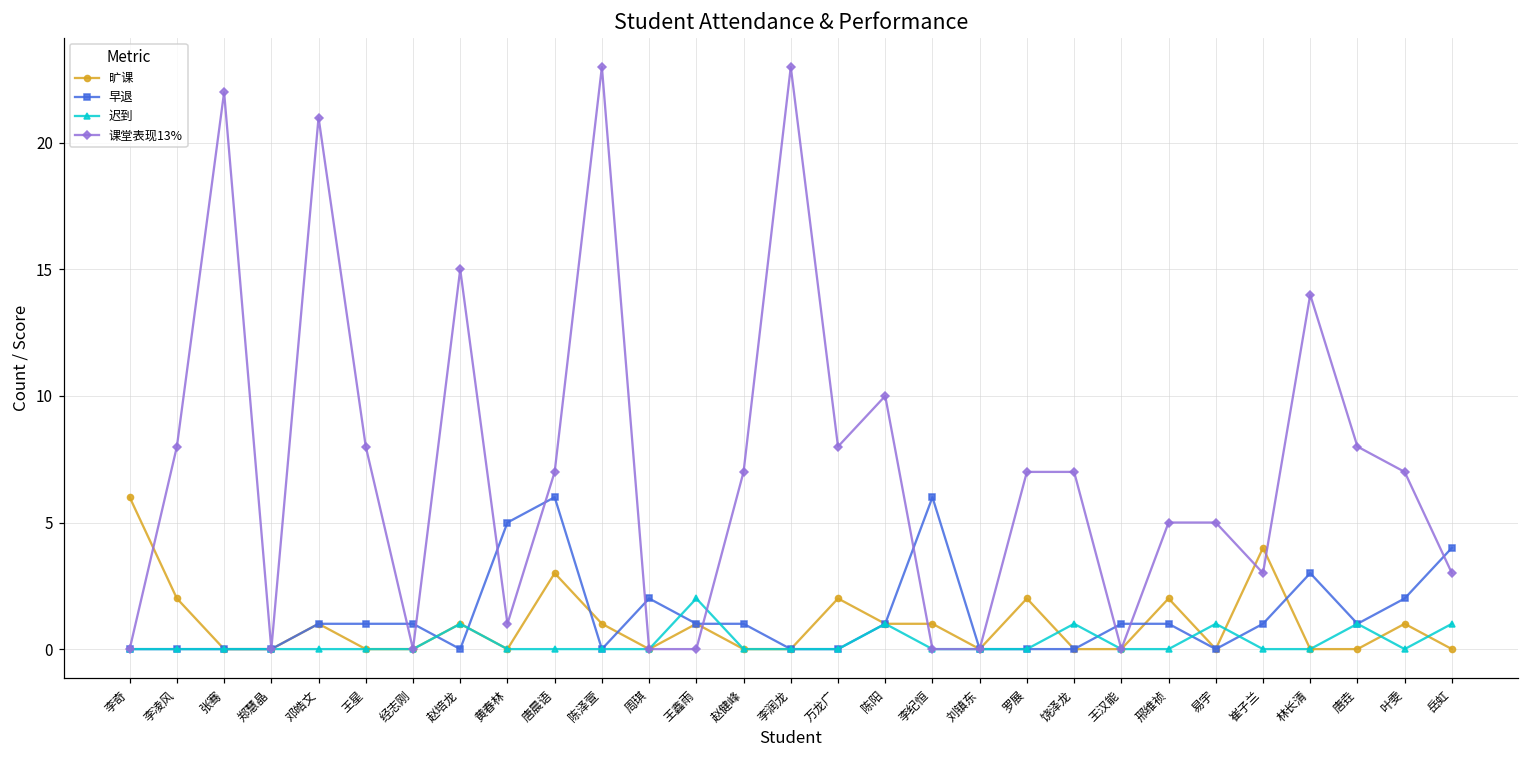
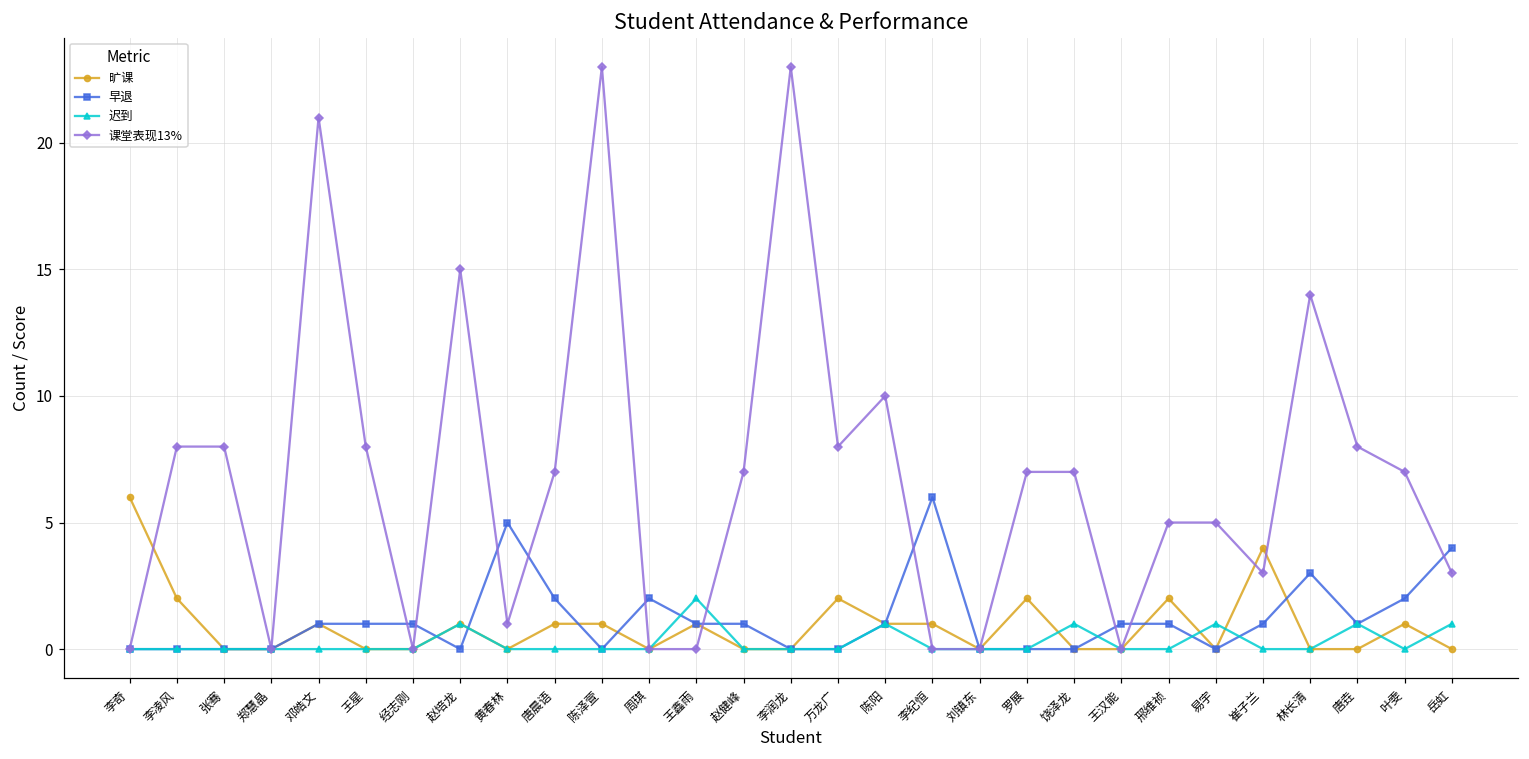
  {
    "旷课": {
      "李奇": 6,
      "李凌风": 2,
-     "唐晨语": 3,
+     "唐晨语": 1,
      "陈泽萱": 1,
      "万龙广": 2,
      "李纪恒": 1,
      "罗展": 2,
      "邢维祯": 2,
      "崔子兰": 4,
      "唐垚": 0,
      "叶雯": 1,
      "岳虹": 0
    },
    "早退": {
      "王星": 1,
      "经志刚": 1,
      "赵培龙": 0,
      "黄春林": 5,
-     "唐晨语": 6,
+     "唐晨语": 2,
      "周琪": 2,
      "赵健峰": 1,
      "李纪恒": 6,
      "王汉能": 1,
      "邢维祯": 1,
      "崔子兰": 1,
      "林长清": 3,
      "叶雯": 2,
      "岳虹": 4
    },
    "迟到": {
      "邓皓文": 0,
      "唐晨语": 0,
      "王鑫雨": 2,
      "饶泽龙": 1,
      "邢维祯": 0,
      "易宇": 1,
      "崔子兰": 0,
      "叶雯": 0,
      "岳虹": 1
    },
    "课堂表现13%": {
      "李凌风": 8,
-     "张骞": 22,
+     "张骞": 8,
      "邓皓文": 21,
      "王星": 8,
      "赵培龙": 15,
      "黄春林": 1,
      "唐晨语": 7,
      "陈泽萱": 23,
      "王鑫雨": 0,
      "赵健峰": 7,
      "李润龙": 23,
      "万龙广": 8,
      "陈阳": 10,
      "罗展": 7,
      "饶泽龙": 7,
      "邢维祯": 5,
      "易宇": 5,
      "崔子兰": 3,
      "林长清": 14,
      "唐垚": 8,
      "叶雯": 7,
      "岳虹": 3
    }
  }
